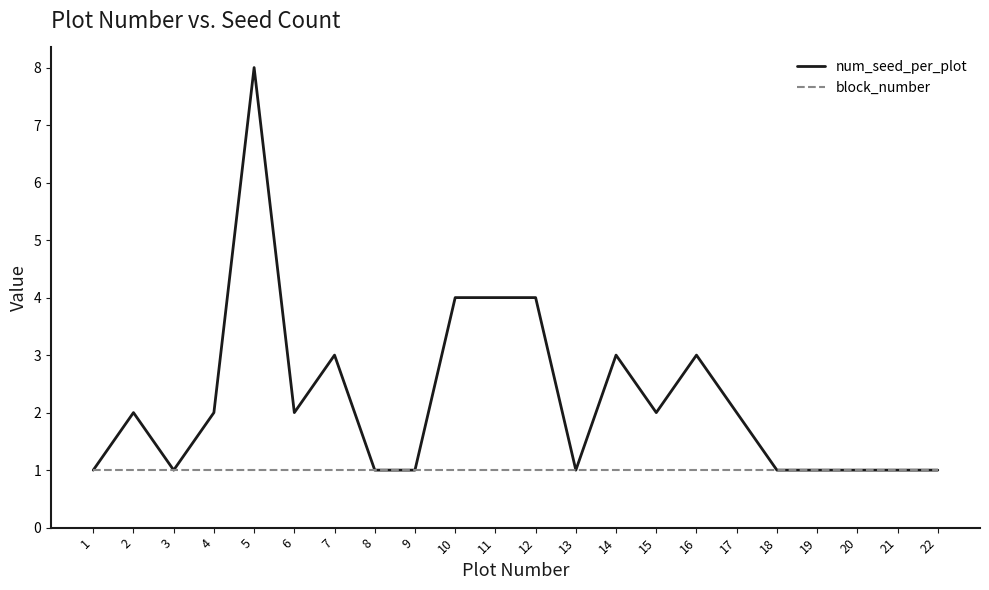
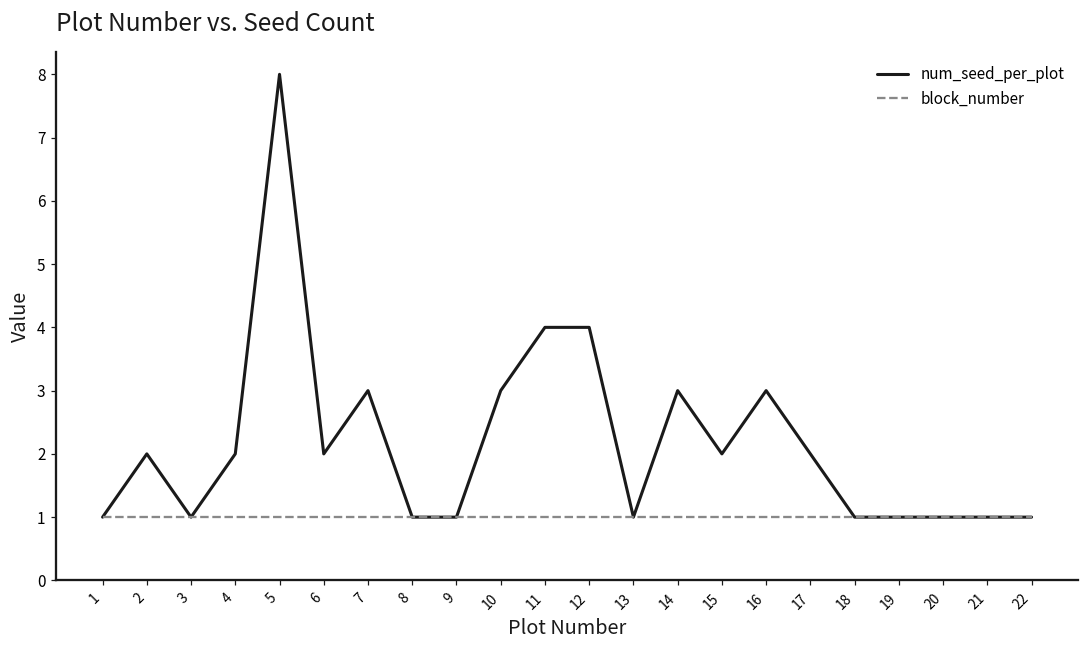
  {
    "num_seed_per_plot": {
      "2": 2,
      "4": 2,
      "5": 8,
      "6": 2,
      "7": 3,
-     "10": 4,
+     "10": 3,
      "11": 4,
      "12": 4,
      "14": 3,
      "15": 2,
      "16": 3,
      "17": 2
    },
    "block_number": {
      "2": 1,
      "4": 1,
      "5": 1,
      "6": 1,
      "7": 1,
      "10": 1,
      "11": 1,
      "12": 1,
      "14": 1,
      "15": 1,
      "16": 1,
      "17": 1
    }
  }
